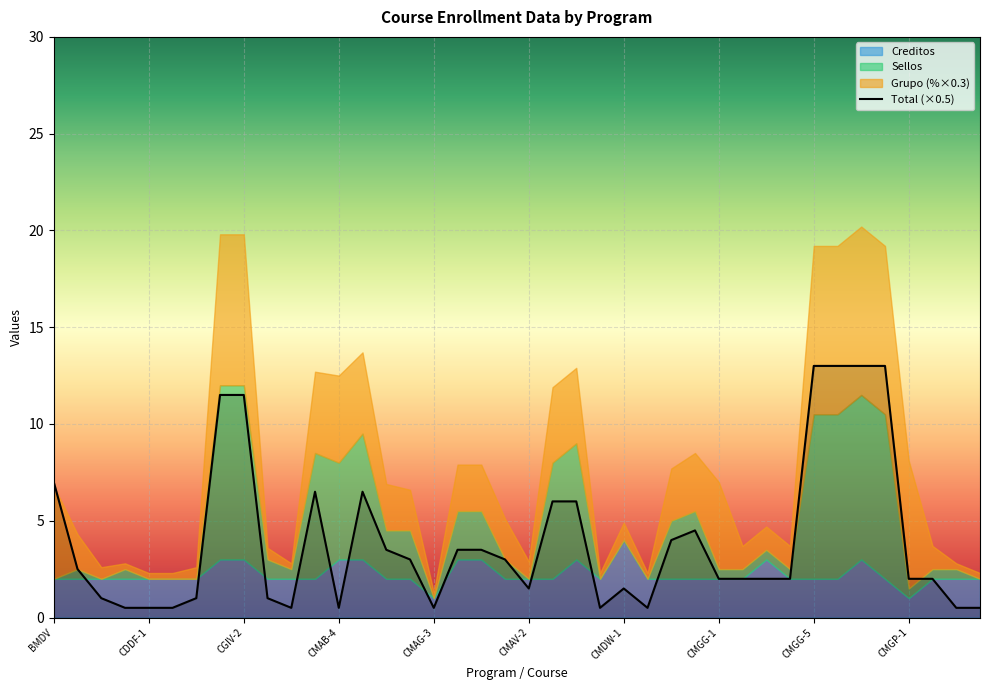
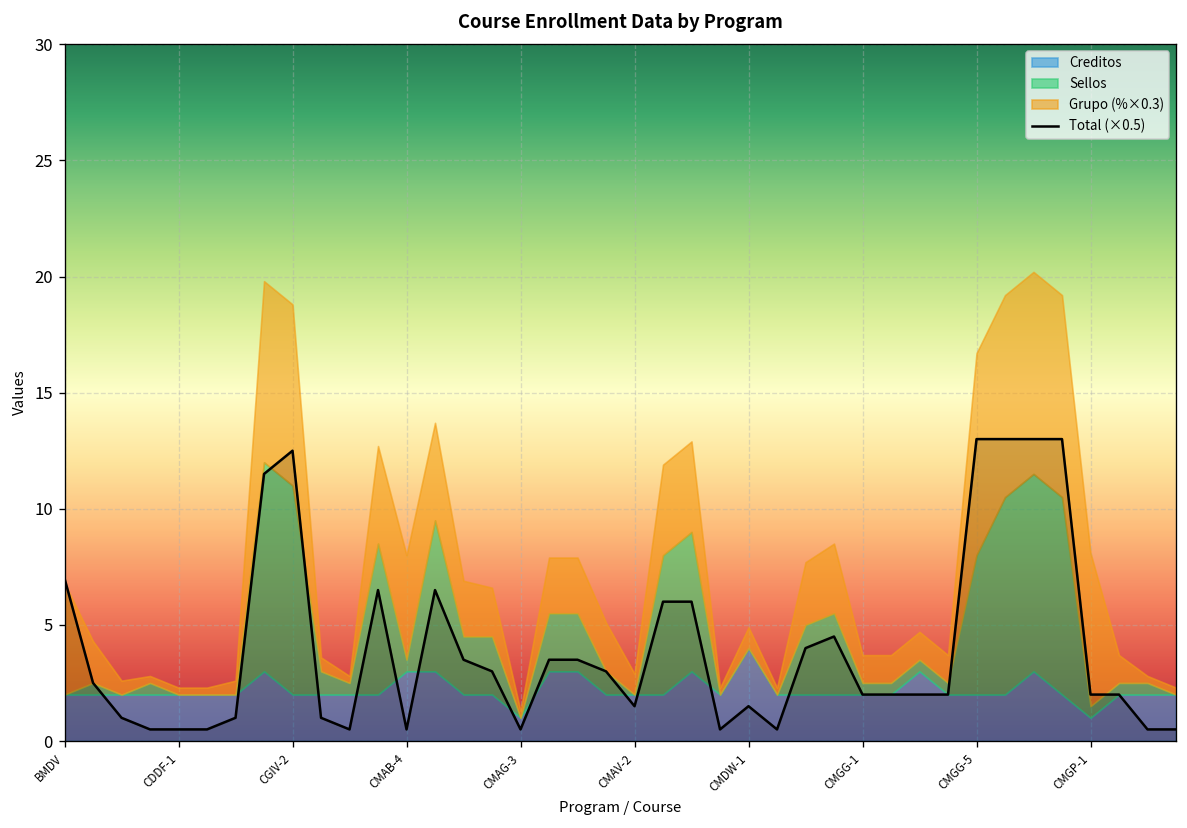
  {
    "Total (×0.5)": {
      "BMDV": 7.0,
      "CDDF-1": 0.5,
-     "CGIV-2": 11.5,
+     "CGIV-2": 12.5,
      "CMAB-4": 0.5,
      "CMAG-3": 0.5,
      "CMAV-2": 1.5,
      "CMDW-1": 1.5,
      "CMGG-5": 13.0,
      "CMGP-1": 2.0
    },
    "Creditos": {
-     "CGIV-2": 3,
+     "CGIV-2": 2,
      "CMAB-4": 3,
      "CMGG-5": 2,
      "CMGP-1": 1
    },
    "Sellos": {
      "CGIV-2": 9.0,
-     "CMAB-4": 5.0,
+     "CMAB-4": 0.5,
      "CMGG-1": 0.5,
-     "CMGG-5": 8.5,
+     "CMGG-5": 6.0,
      "CMGP-1": 0.5
    },
    "Grupo (%×0.3)": {
      "BMDV": 4.8,
      "CDDF-1": 0.3,
      "CGIV-2": 7.8,
      "CMAB-4": 4.5,
      "CMAG-3": 0.3,
      "CMAV-2": 0.9,
      "CMDW-1": 0.9,
-     "CMGG-1": 4.5,
+     "CMGG-1": 1.2,
      "CMGG-5": 8.7,
      "CMGP-1": 6.6
    }
  }
